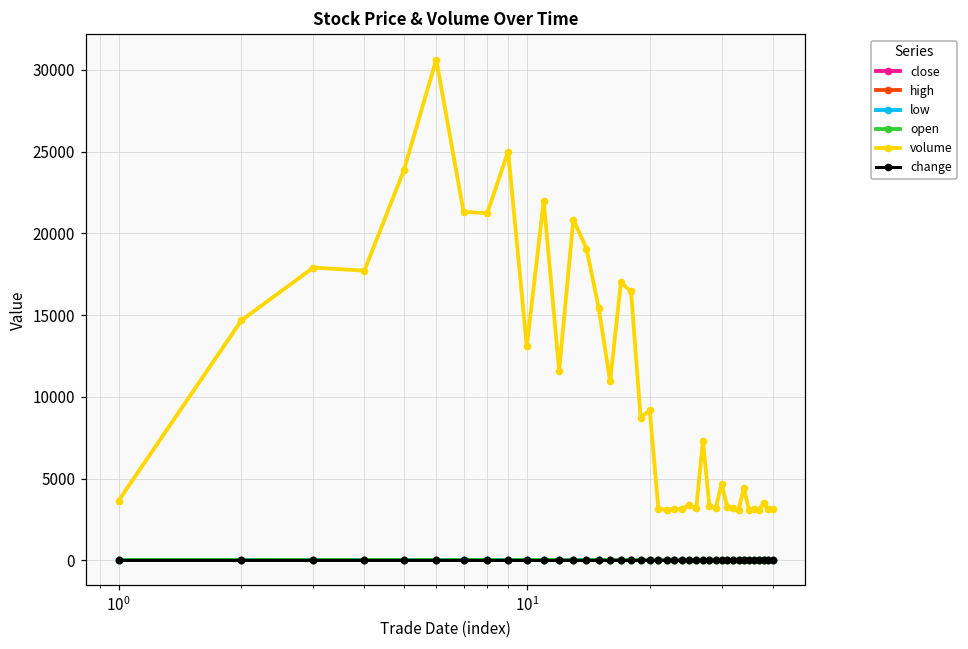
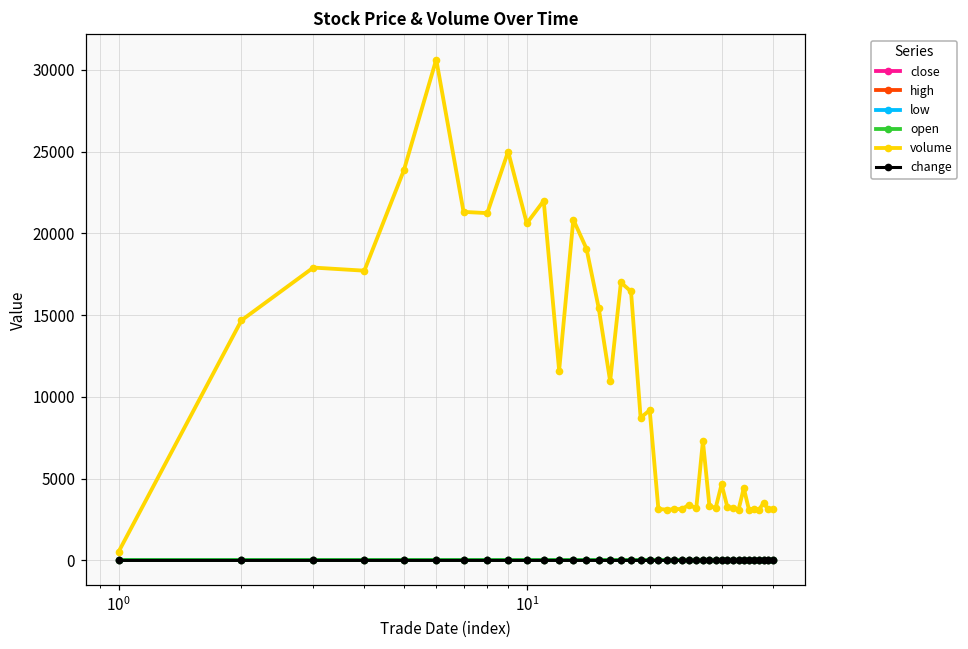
  {
    "volume": {
-     "10^0": 3700,
-     "10^1": 13100
+     "10^0": 500,
+     "10^1": 20600
    }
  }
